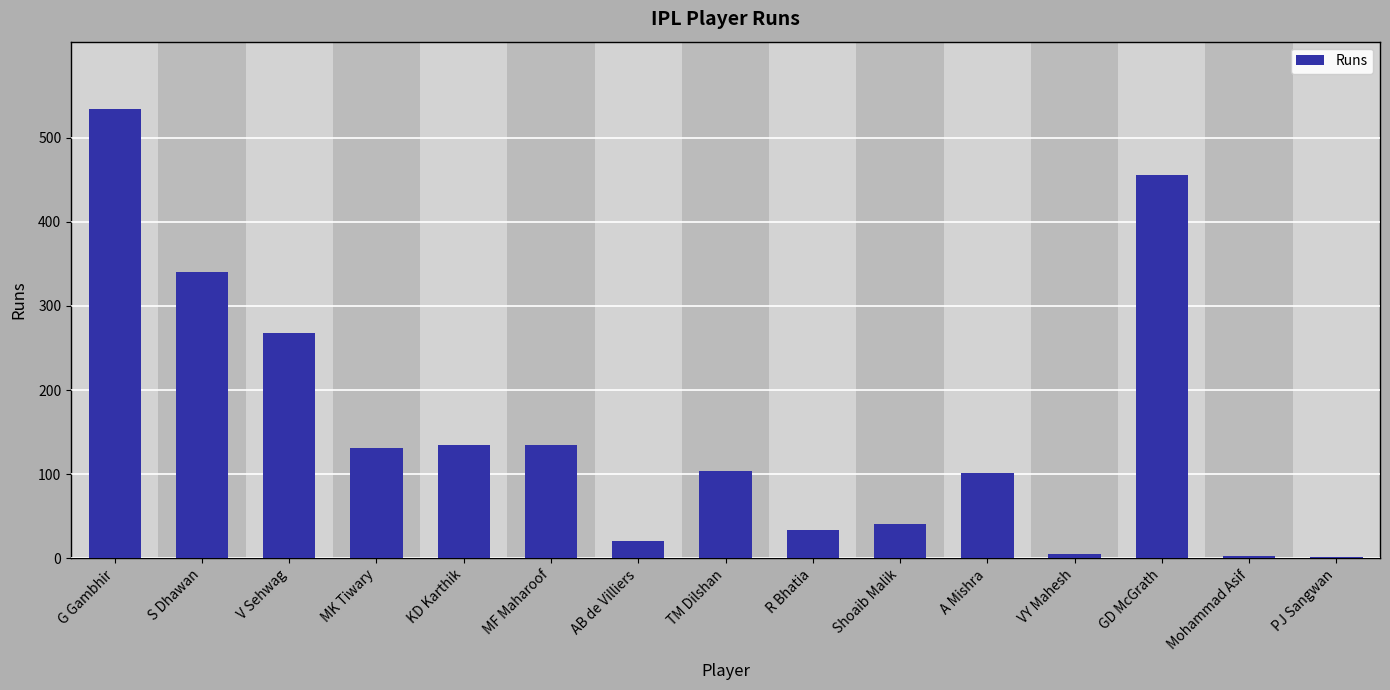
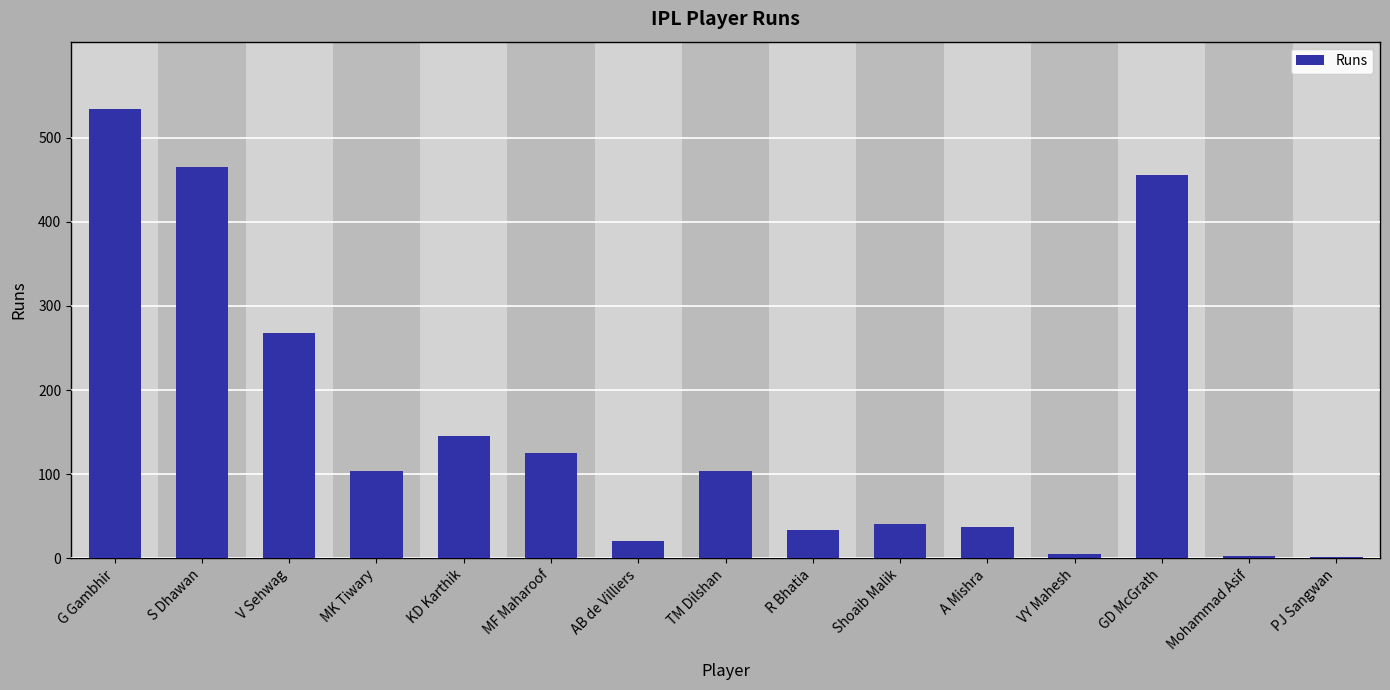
  {
    "G Gambhir": 530,
-   "S Dhawan": 340,
+   "S Dhawan": 470,
    "V Sehwag": 270,
-   "MK Tiwary": 130,
-   "KD Karthik": 140,
-   "MF Maharoof": 140,
+   "MK Tiwary": 100,
+   "KD Karthik": 150,
+   "MF Maharoof": 130,
    "AB de Villiers": 20,
    "TM Dilshan": 100,
    "R Bhatia": 30,
    "Shoaib Malik": 40,
-   "A Mishra": 100,
+   "A Mishra": 40,
    "VY Mahesh": 10,
    "GD McGrath": 460,
    "Mohammad Asif": 0
  }
